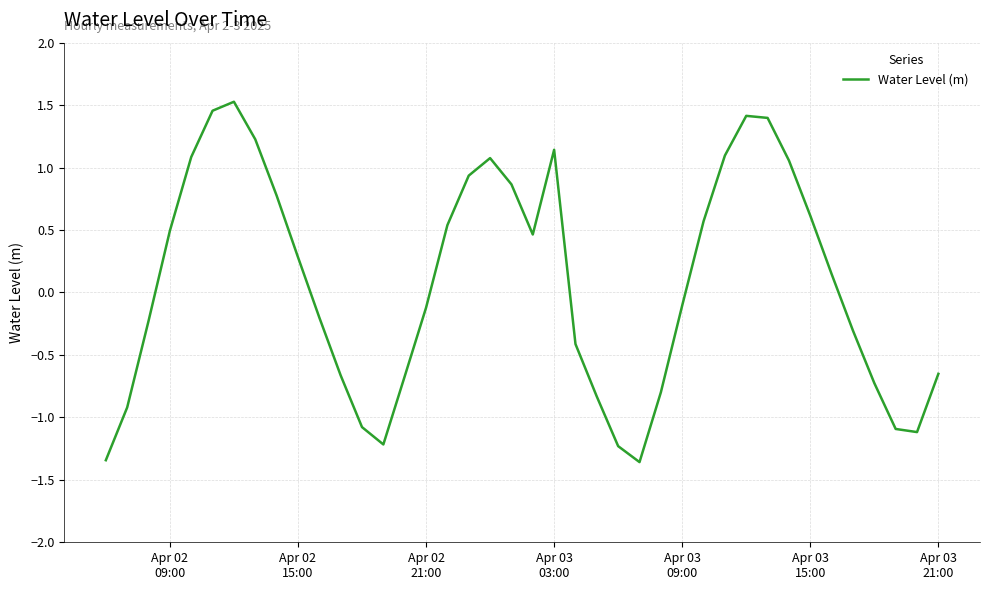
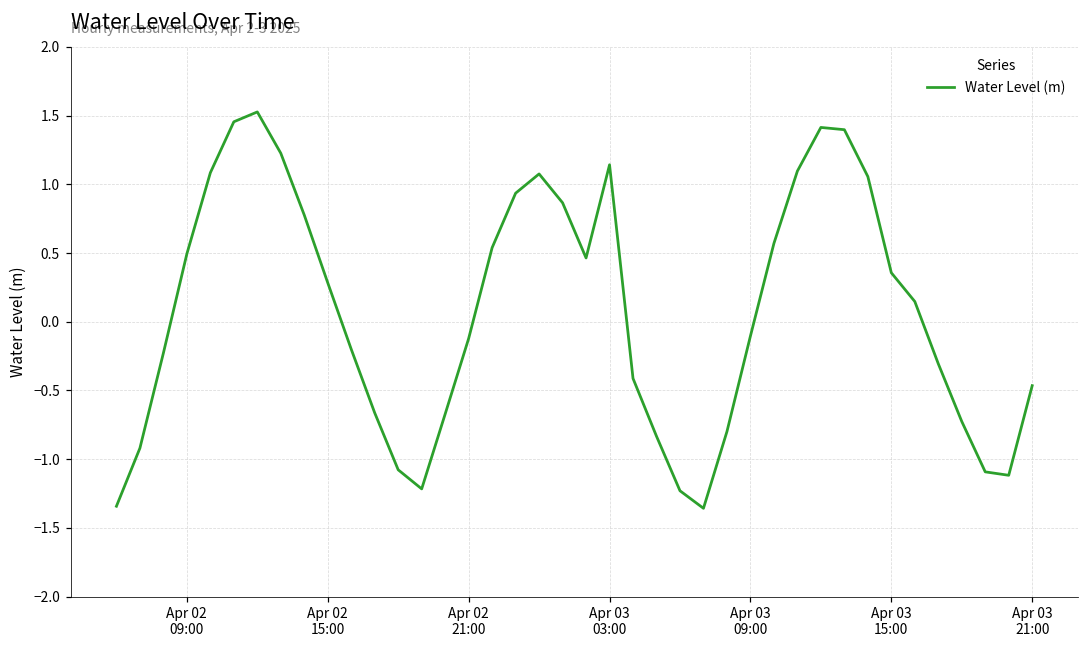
  {
    "Apr 02 09:00": 0.49,
    "Apr 02 15:00": 0.28,
    "Apr 02 21:00": -0.12,
    "Apr 03 03:00": 1.14,
    "Apr 03 09:00": -0.10,
-   "Apr 03 15:00": 0.61,
-   "Apr 03 21:00": -0.65
+   "Apr 03 15:00": 0.36,
+   "Apr 03 21:00": -0.47
  }
